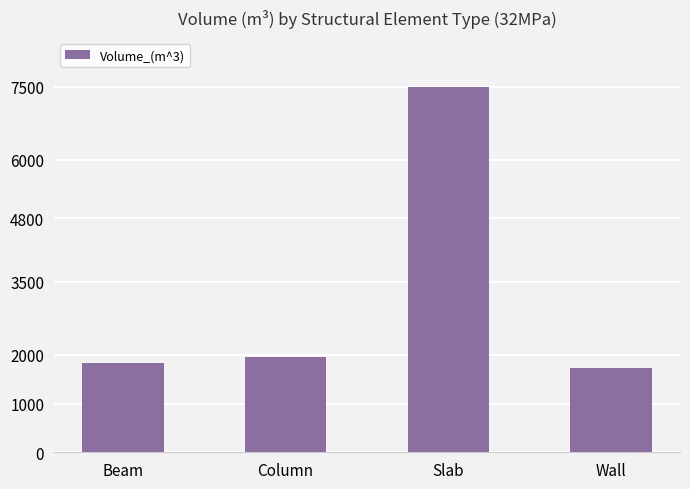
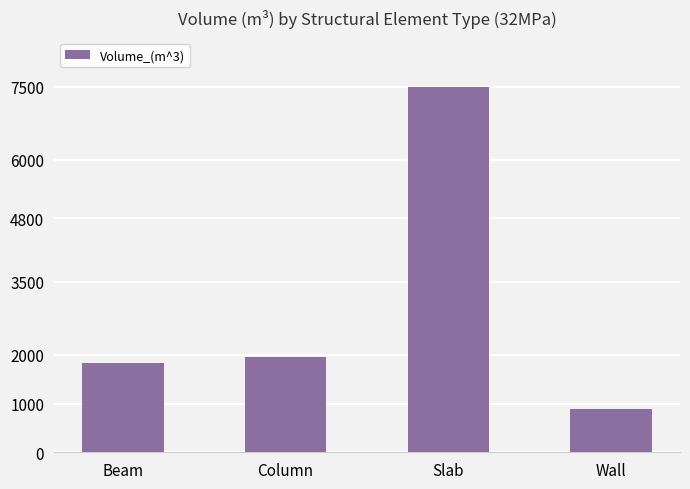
  {
    "Beam": 1800,
    "Column": 1900,
    "Slab": 7500,
-   "Wall": 1700
+   "Wall": 900
  }
